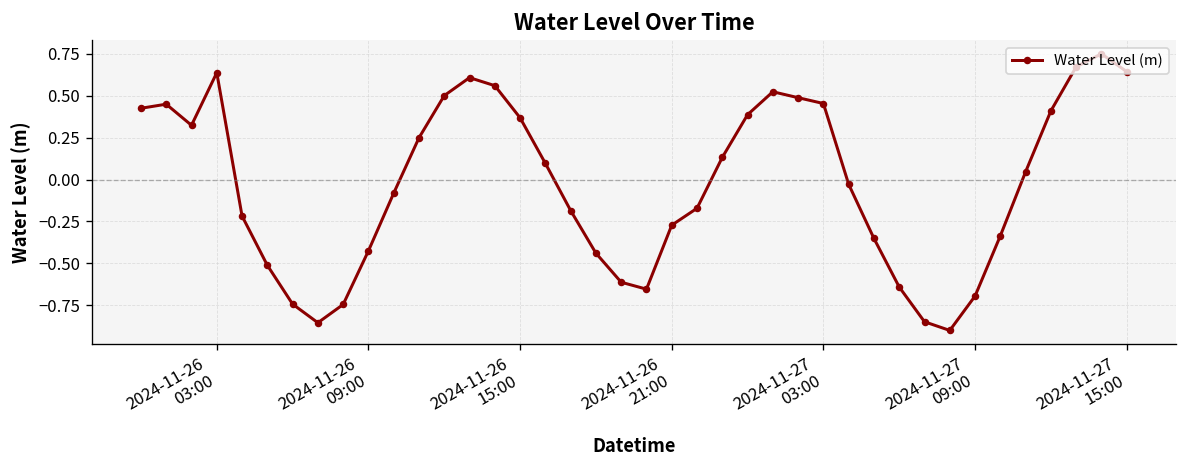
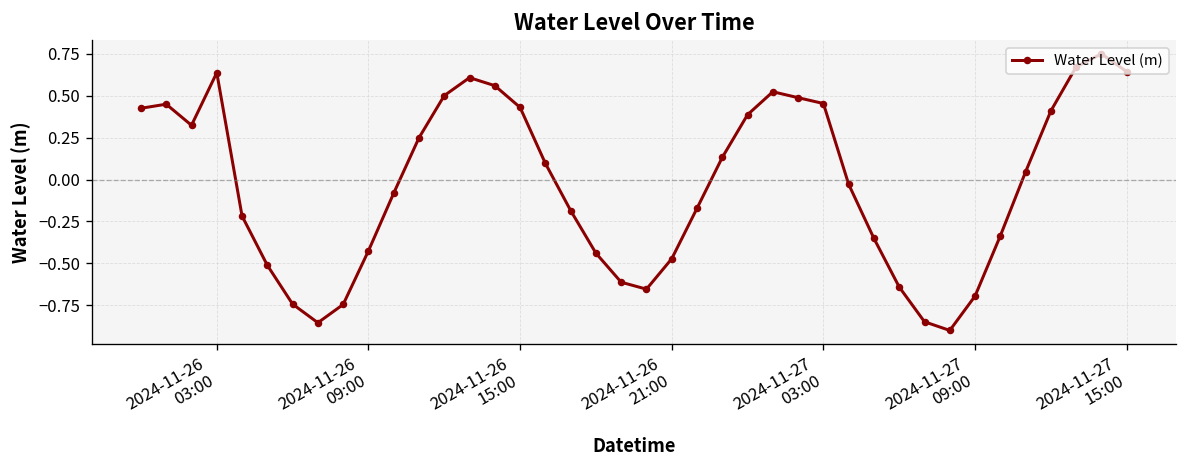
  {
    "2024-11-26 03:00": 0.64,
    "2024-11-26 09:00": -0.43,
-   "2024-11-26 15:00": 0.37,
-   "2024-11-26 21:00": -0.27,
+   "2024-11-26 15:00": 0.43,
+   "2024-11-26 21:00": -0.47,
    "2024-11-27 03:00": 0.45,
    "2024-11-27 09:00": -0.69
  }
